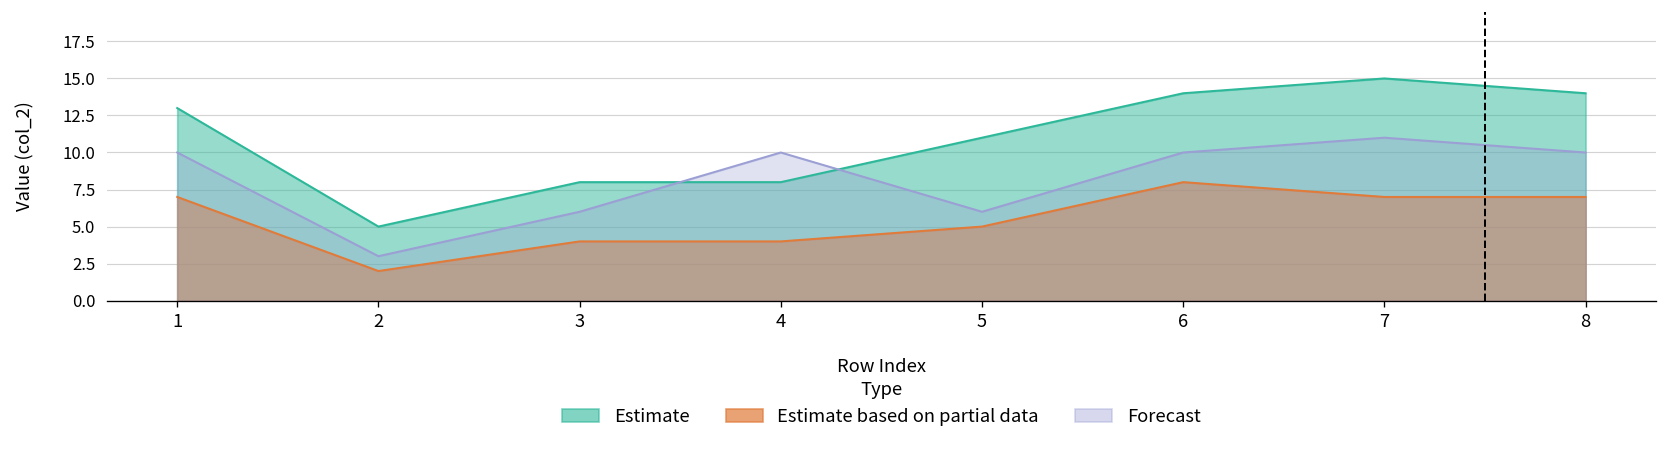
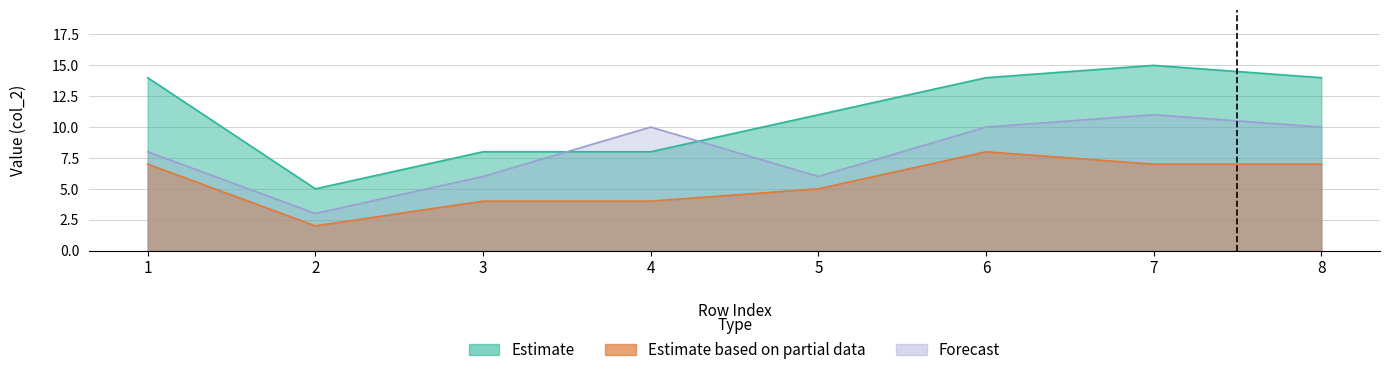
  {
    "Estimate": {
-     "1": 13,
+     "1": 14,
      "2": 5,
      "3": 8,
      "4": 8,
      "5": 11,
      "6": 14,
      "7": 15,
      "8": 14
    },
    "Estimate based on partial data": {
      "1": 7,
      "2": 2,
      "3": 4,
      "4": 4,
      "5": 5,
      "6": 8,
      "7": 7,
      "8": 7
    },
    "Forecast": {
-     "1": 10,
+     "1": 8,
      "2": 3,
      "3": 6,
      "4": 10,
      "5": 6,
      "6": 10,
      "7": 11,
      "8": 10
    }
  }
